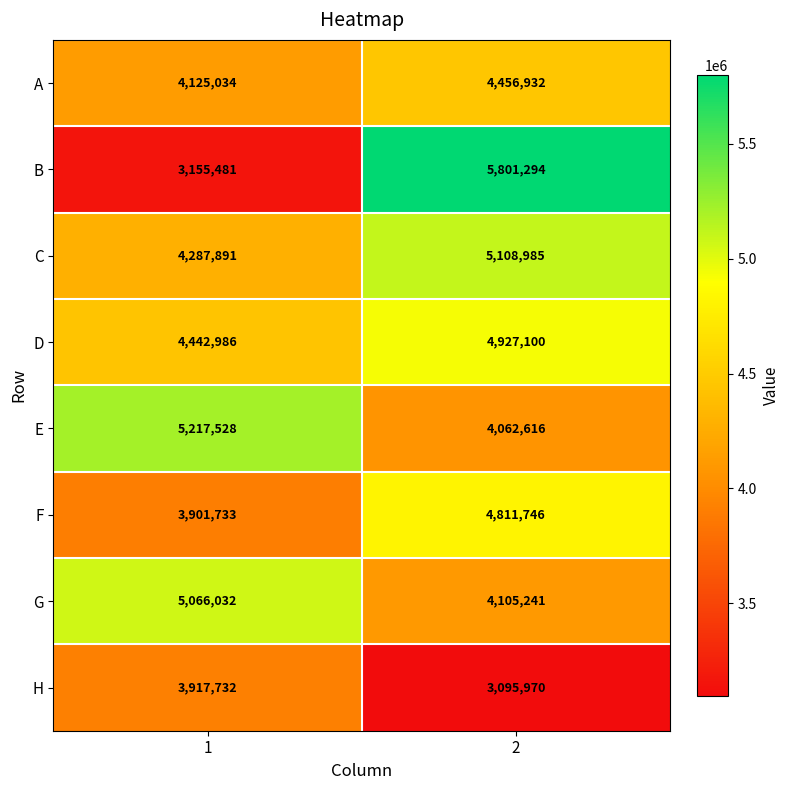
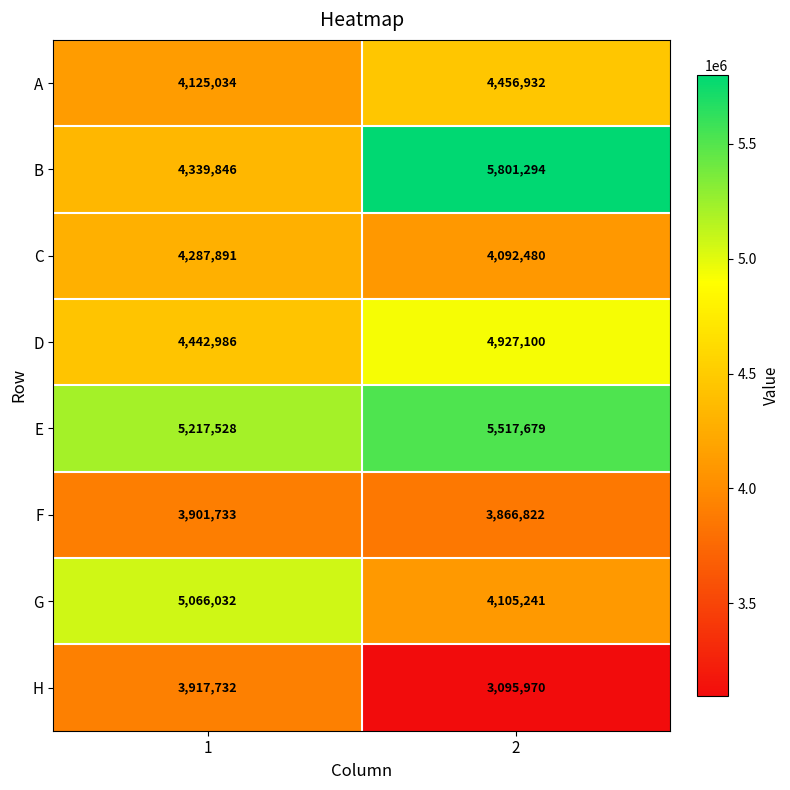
  {
    "A": {
      "1": "4,125,034",
      "2": "4,456,932"
    },
    "B": {
-     "1": "3,155,481",
+     "1": "4,339,846",
      "2": "5,801,294"
    },
    "C": {
      "1": "4,287,891",
-     "2": "5,108,985"
+     "2": "4,092,480"
    },
    "D": {
      "1": "4,442,986",
      "2": "4,927,100"
    },
    "E": {
      "1": "5,217,528",
-     "2": "4,062,616"
+     "2": "5,517,679"
    },
    "F": {
      "1": "3,901,733",
-     "2": "4,811,746"
+     "2": "3,866,822"
    },
    "G": {
      "1": "5,066,032",
      "2": "4,105,241"
    },
    "H": {
      "1": "3,917,732",
      "2": "3,095,970"
    }
  }
